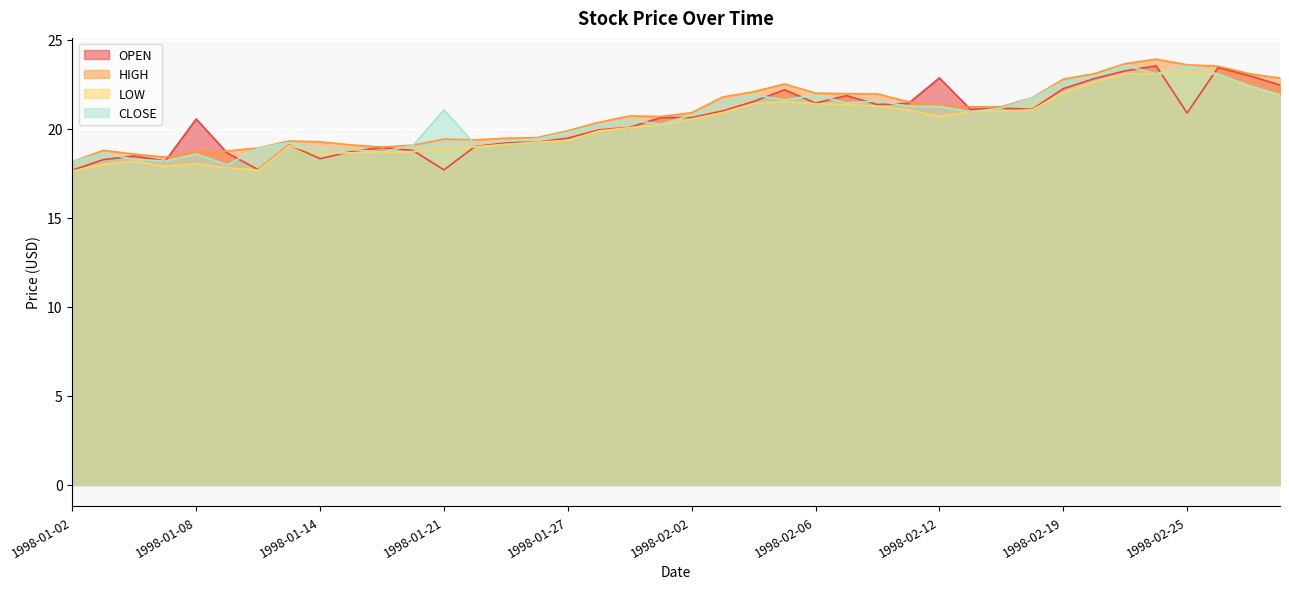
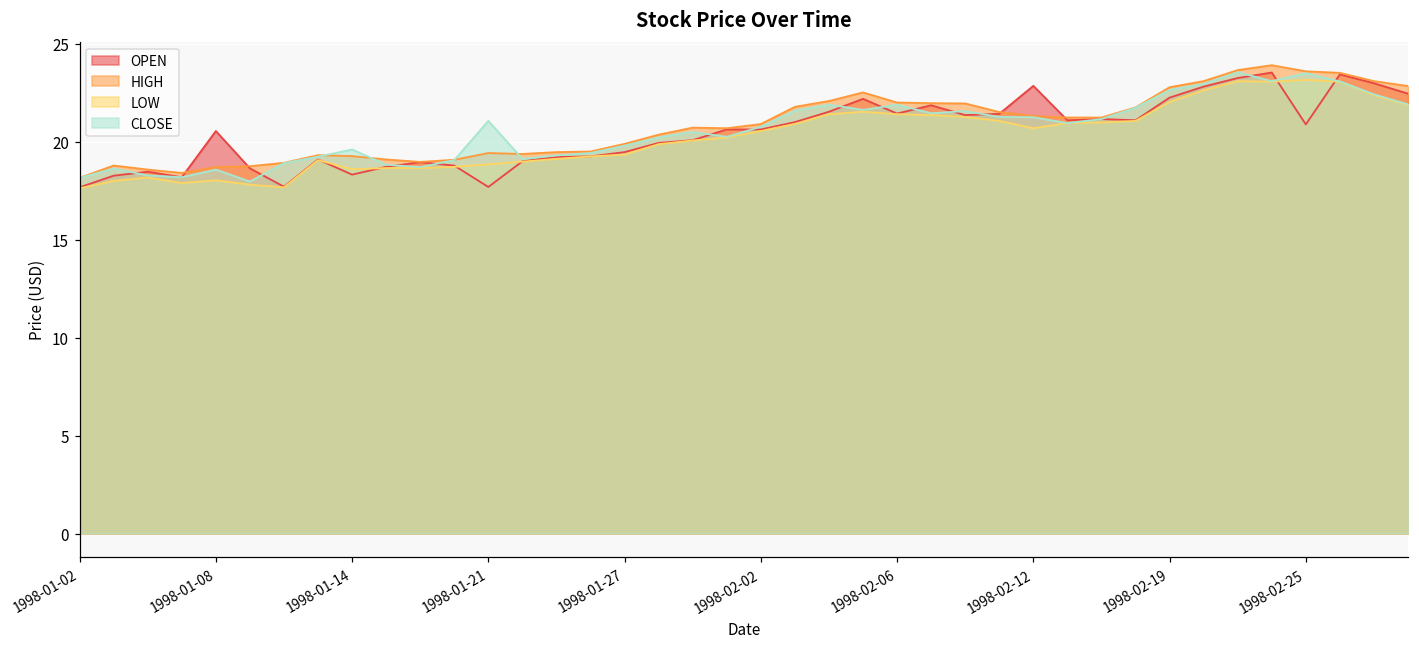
  {
    "OPEN": {
      "1998-01-08": 20.5,
      "1998-01-14": 18.3,
      "1998-01-21": 17.7,
      "1998-02-12": 22.9,
      "1998-02-19": 22.3,
      "1998-02-25": 20.9
    },
    "CLOSE": {
-     "1998-01-14": 18.9,
+     "1998-01-14": 19.6,
      "1998-01-21": 21.1
    }
  }
